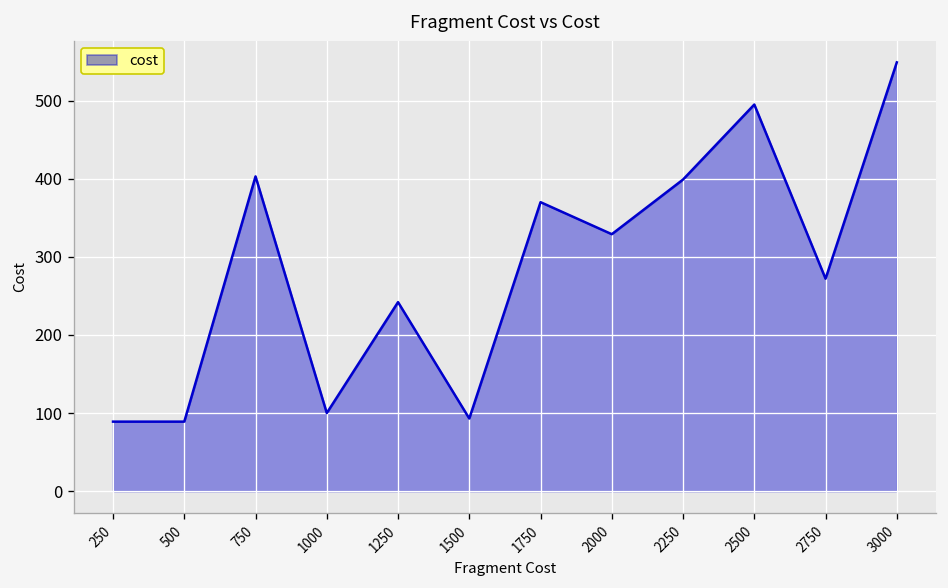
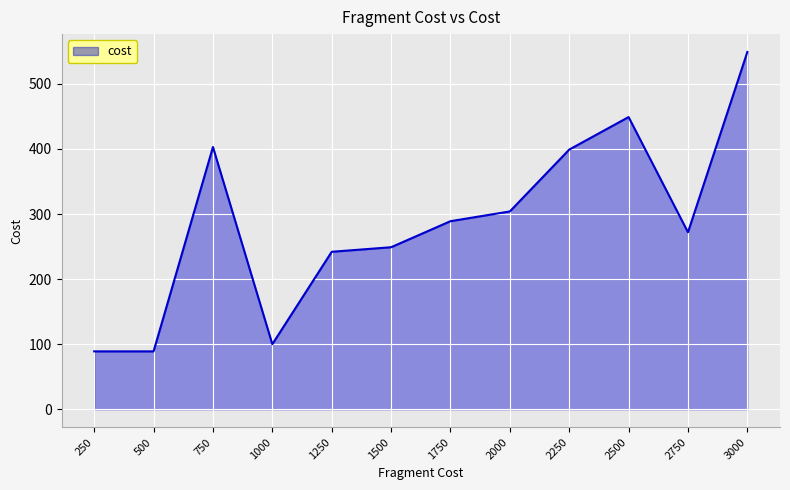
  {
    "250": 90,
    "500": 90,
    "750": 400,
    "1000": 100,
    "1250": 240,
-   "1500": 90,
-   "1750": 370,
-   "2000": 330,
+   "1500": 250,
+   "1750": 290,
+   "2000": 300,
    "2250": 400,
-   "2500": 500,
+   "2500": 450,
    "2750": 270,
    "3000": 550
  }
